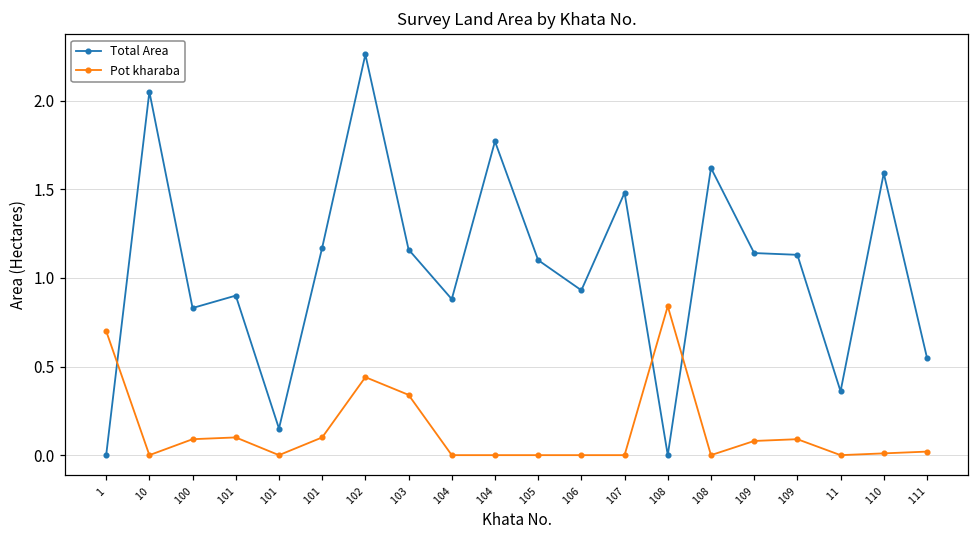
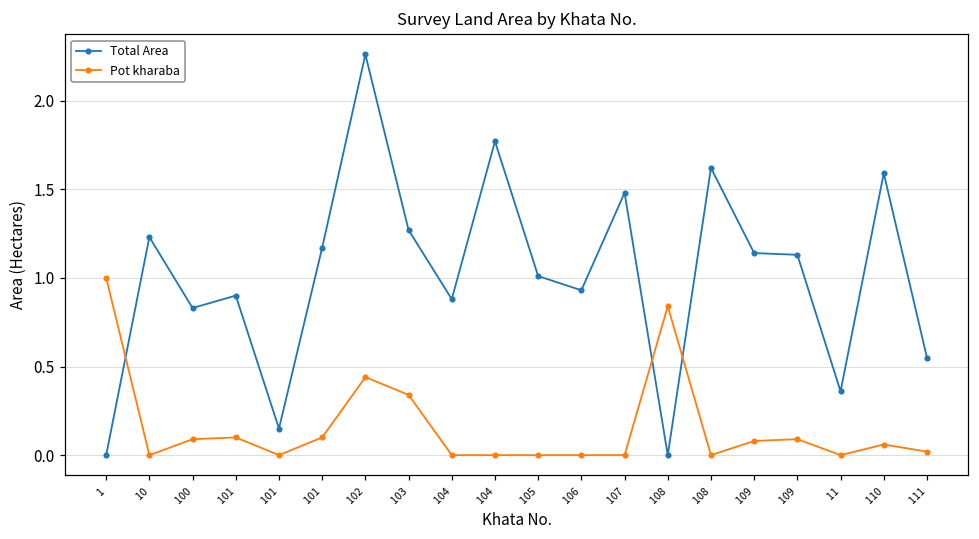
  {
    "Total Area": {
      "1": 0.00,
-     "10": 2.05,
+     "10": 1.23,
      "100": 0.83,
      "102": 2.26,
-     "103": 1.16,
-     "105": 1.10,
+     "103": 1.27,
+     "105": 1.01,
      "106": 0.93,
      "107": 1.48,
      "11": 0.36,
      "110": 1.59,
      "111": 0.55
    },
    "Pot kharaba": {
-     "1": 0.7,
+     "1": 1.0,
      "10": 0.00,
      "100": 0.09,
      "102": 0.44,
      "103": 0.34,
      "105": 0.00,
      "106": 0.00,
      "107": 0.00,
      "11": 0.00,
-     "110": 0.01,
+     "110": 0.06,
      "111": 0.02
    }
  }
